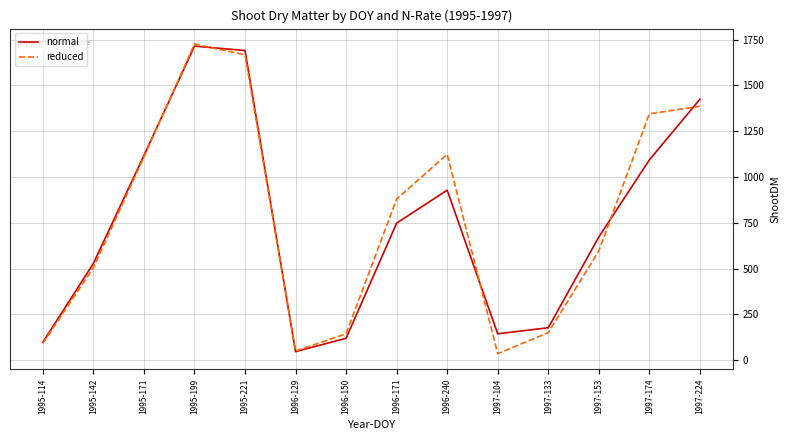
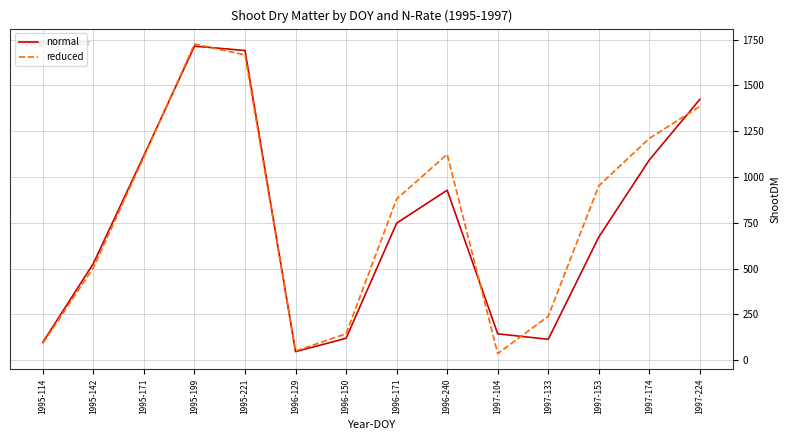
  {
    "normal": {
      "1995-142": 530,
      "1995-221": 1690,
      "1996-150": 120,
      "1996-171": 750,
      "1996-240": 930,
      "1997-104": 140,
-     "1997-133": 180,
+     "1997-133": 110,
      "1997-153": 670,
      "1997-174": 1090,
      "1997-224": 1420
    },
    "reduced": {
      "1995-142": 510,
      "1995-221": 1670,
      "1996-150": 140,
      "1996-171": 880,
      "1996-240": 1120,
      "1997-104": 40,
-     "1997-133": 150,
-     "1997-153": 600,
-     "1997-174": 1350,
+     "1997-133": 240,
+     "1997-153": 950,
+     "1997-174": 1210,
      "1997-224": 1390
    }
  }
